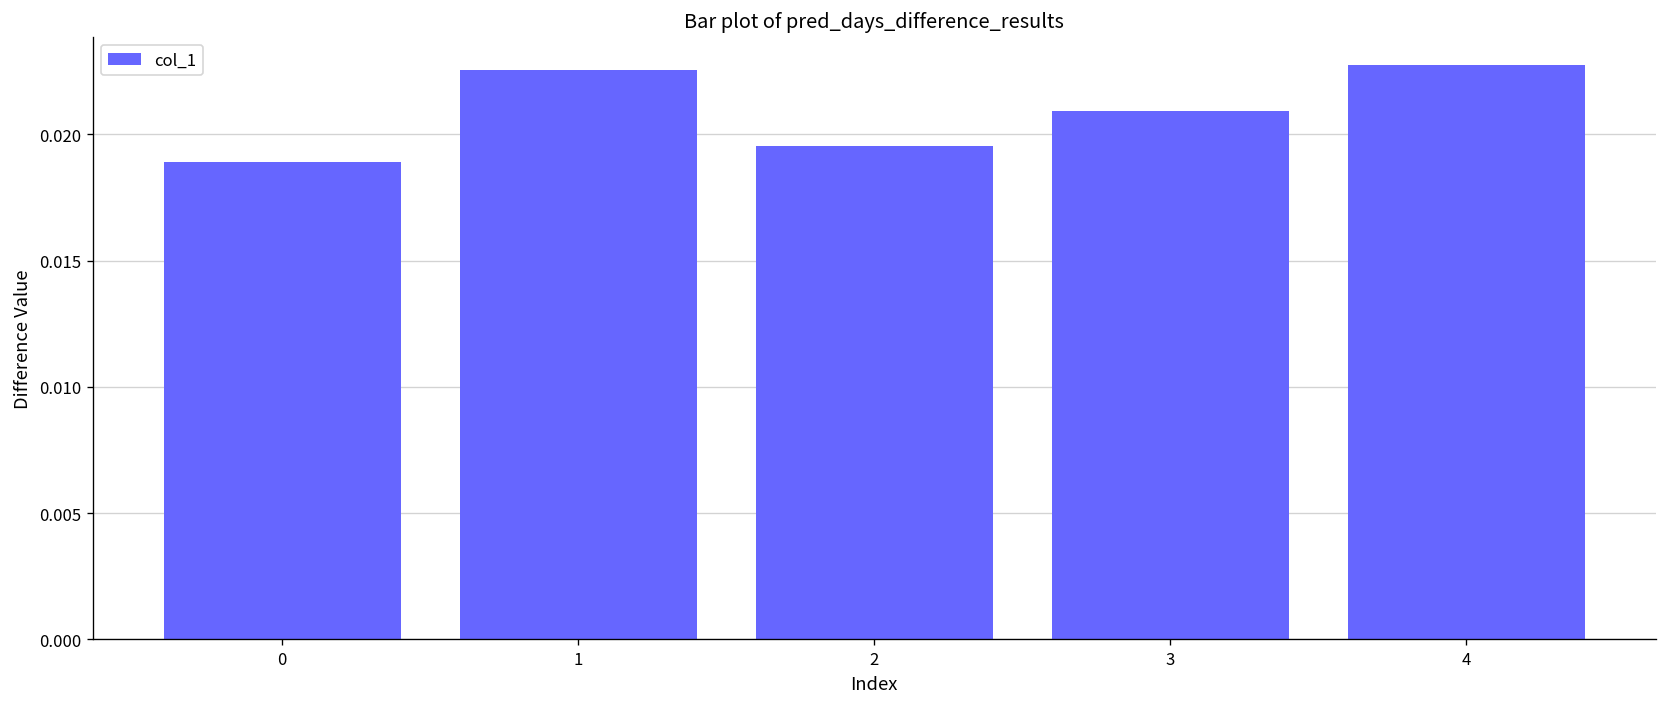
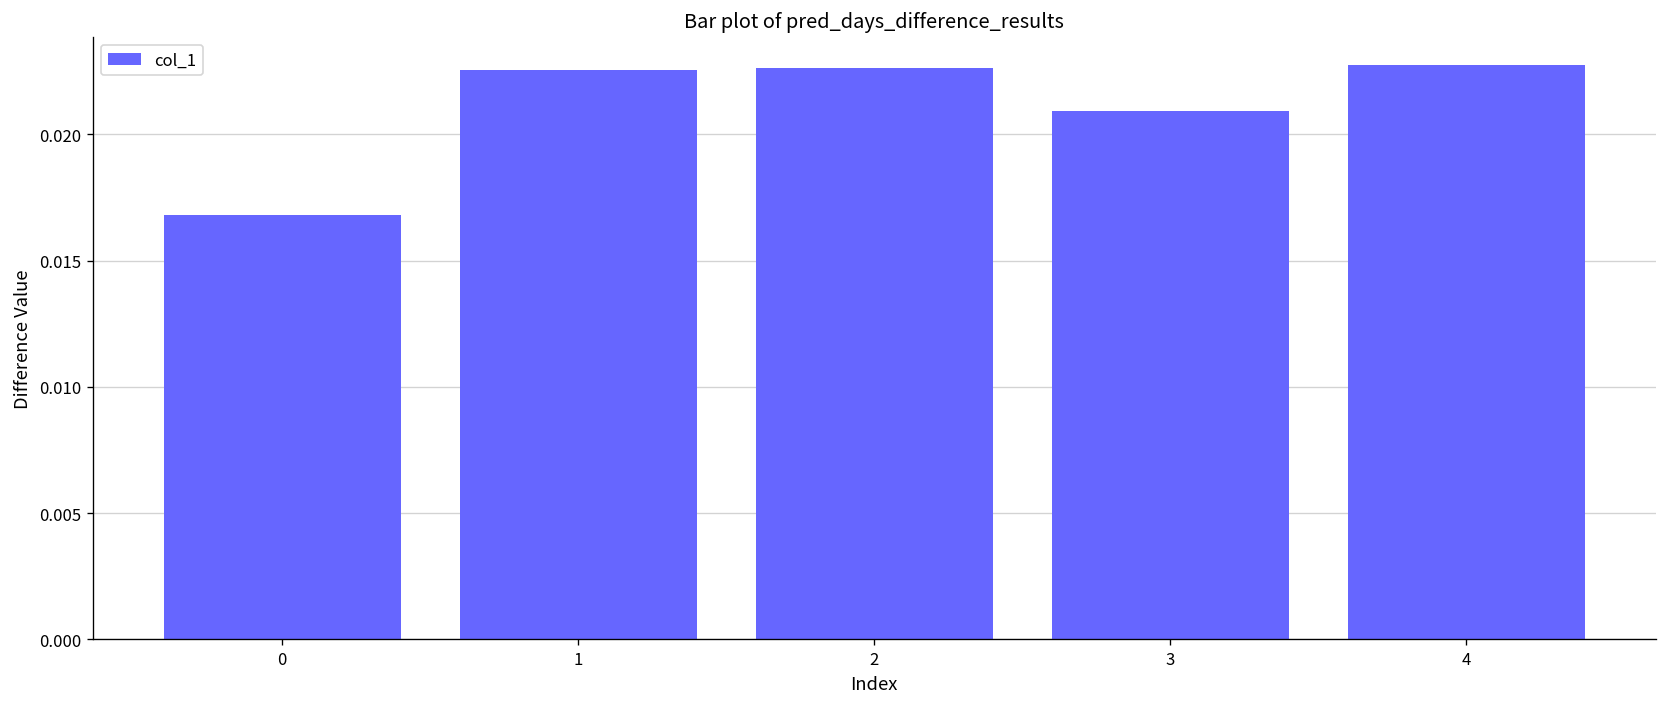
  {
-   "0": 0.0189,
+   "0": 0.0168,
    "1": 0.0226,
-   "2": 0.0195,
+   "2": 0.0226,
    "3": 0.0209,
    "4": 0.0227
  }
